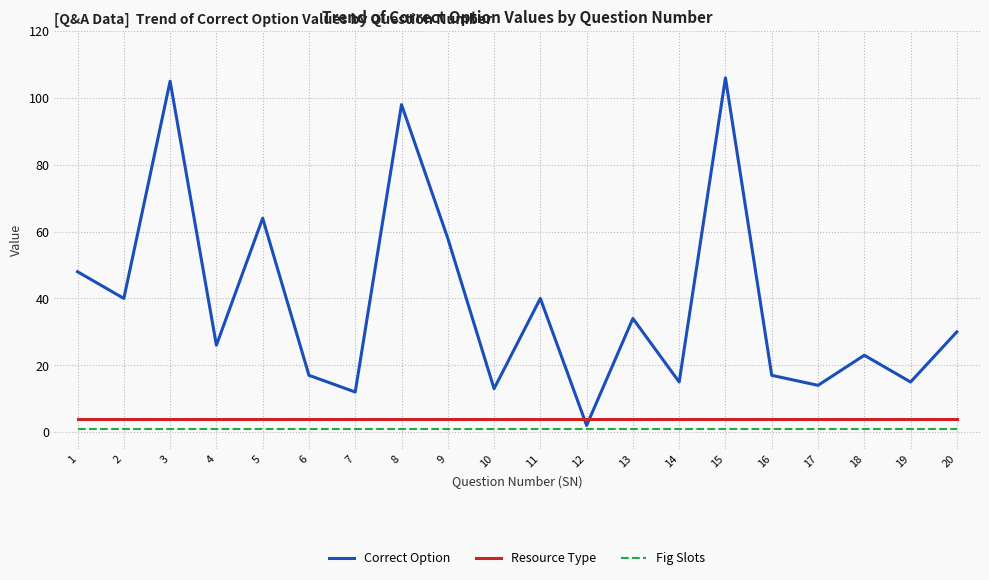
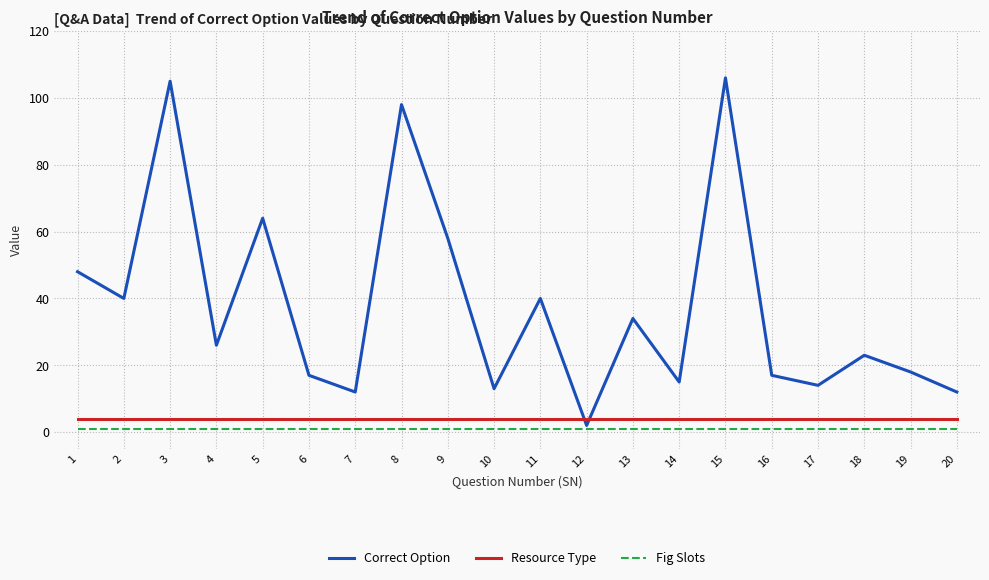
  {
    "Correct Option": {
      "1": 48,
      "2": 40,
      "3": 105,
      "4": 26,
      "5": 64,
      "6": 17,
      "7": 12,
      "8": 98,
      "9": 58,
      "10": 13,
      "11": 40,
      "12": 2,
      "13": 34,
      "14": 15,
      "15": 106,
      "16": 17,
      "17": 14,
      "18": 23,
-     "19": 15,
-     "20": 30
+     "19": 18,
+     "20": 12
    },
    "Resource Type": {
      "1": 4,
      "2": 4,
      "3": 4,
      "4": 4,
      "5": 4,
      "6": 4,
      "7": 4,
      "8": 4,
      "9": 4,
      "10": 4,
      "11": 4,
      "12": 4,
      "13": 4,
      "14": 4,
      "15": 4,
      "16": 4,
      "17": 4,
      "18": 4,
      "19": 4,
      "20": 4
    },
    "Fig Slots": {
      "1": 1,
      "2": 1,
      "3": 1,
      "4": 1,
      "5": 1,
      "6": 1,
      "7": 1,
      "8": 1,
      "9": 1,
      "10": 1,
      "11": 1,
      "12": 1,
      "13": 1,
      "14": 1,
      "15": 1,
      "16": 1,
      "17": 1,
      "18": 1,
      "19": 1,
      "20": 1
    }
  }
